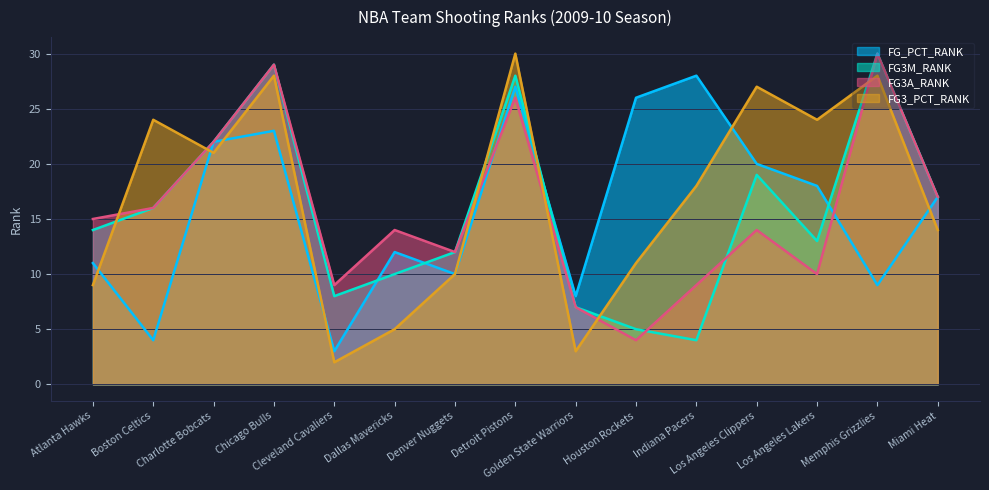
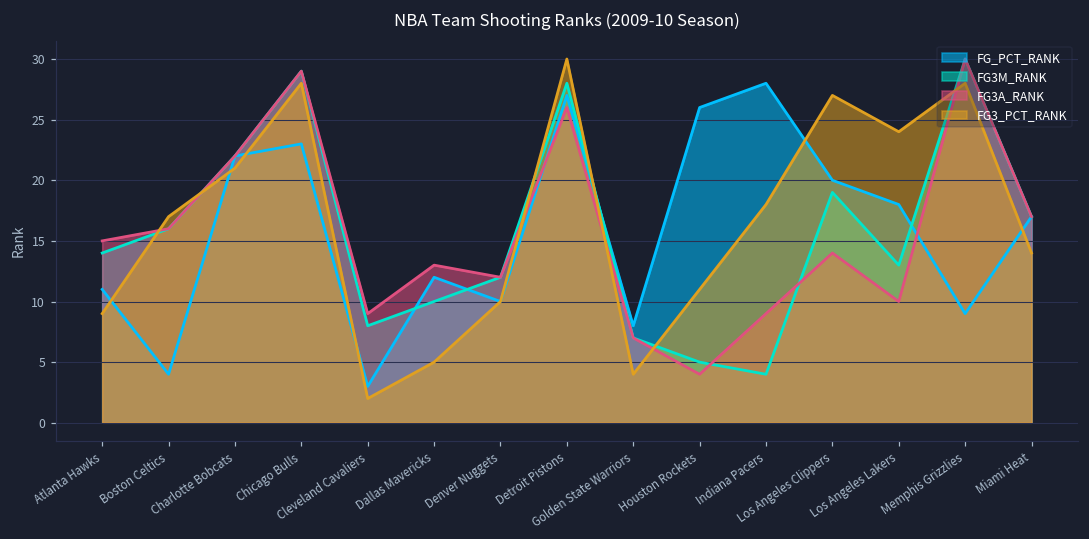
  {
    "FG3A_RANK": {
      "Atlanta Hawks": 15,
      "Cleveland Cavaliers": 9,
-     "Dallas Mavericks": 14,
+     "Dallas Mavericks": 13,
      "Detroit Pistons": 26,
      "Houston Rockets": 4,
      "Indiana Pacers": 9,
      "Los Angeles Clippers": 14,
      "Los Angeles Lakers": 10
    },
    "FG3_PCT_RANK": {
      "Atlanta Hawks": 9,
-     "Boston Celtics": 24,
+     "Boston Celtics": 17,
      "Charlotte Bobcats": 21,
      "Chicago Bulls": 28,
      "Cleveland Cavaliers": 2,
      "Dallas Mavericks": 5,
      "Detroit Pistons": 30,
-     "Golden State Warriors": 3,
+     "Golden State Warriors": 4,
      "Houston Rockets": 11,
      "Indiana Pacers": 18,
      "Los Angeles Clippers": 27,
      "Los Angeles Lakers": 24,
      "Miami Heat": 14
    }
  }
